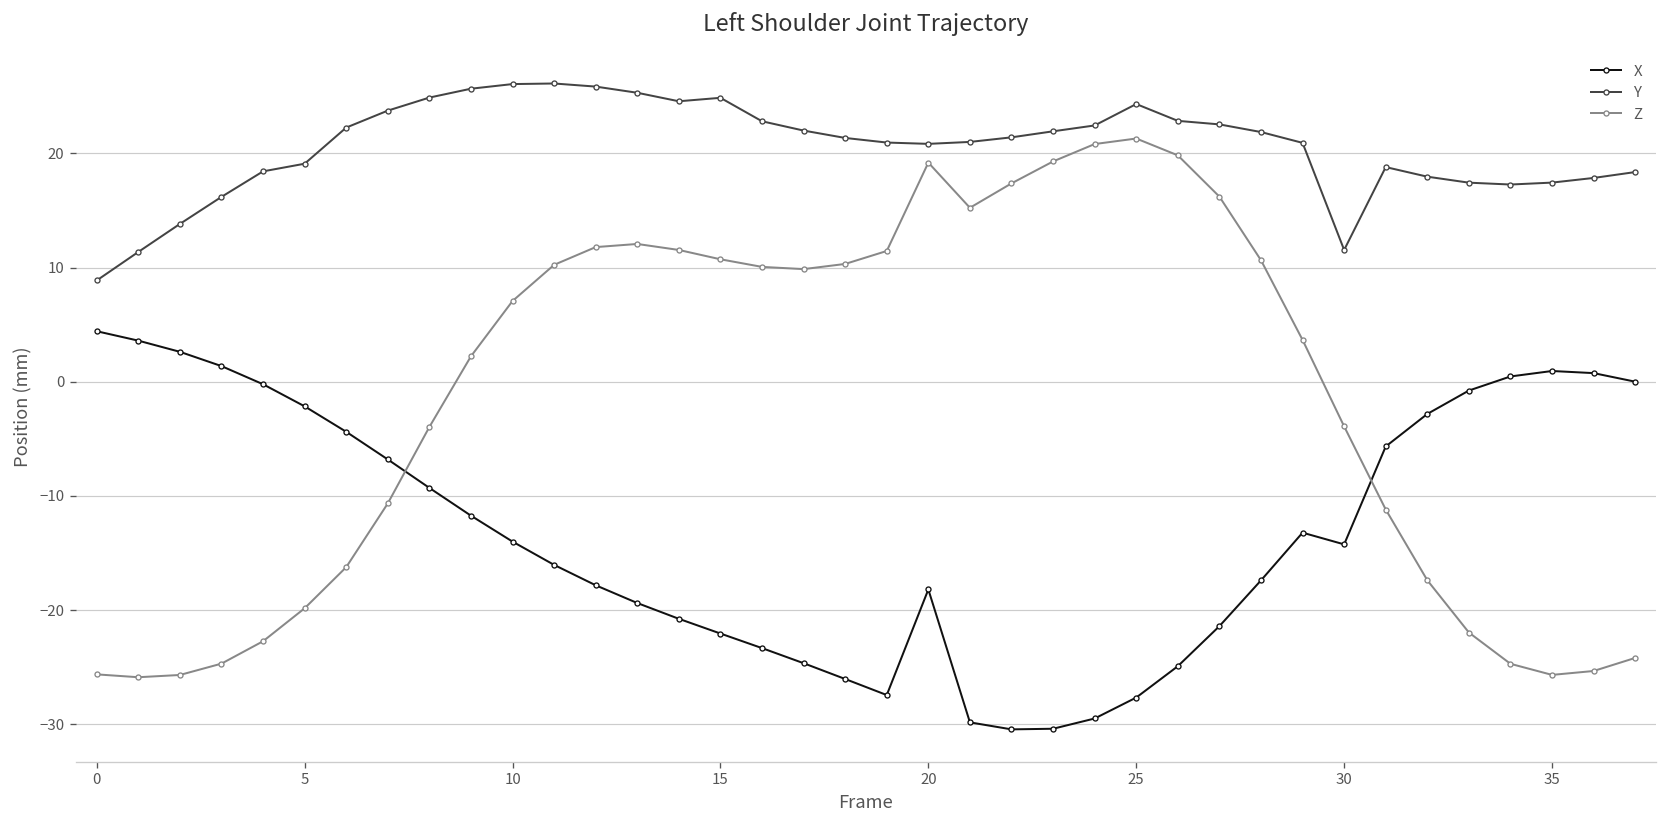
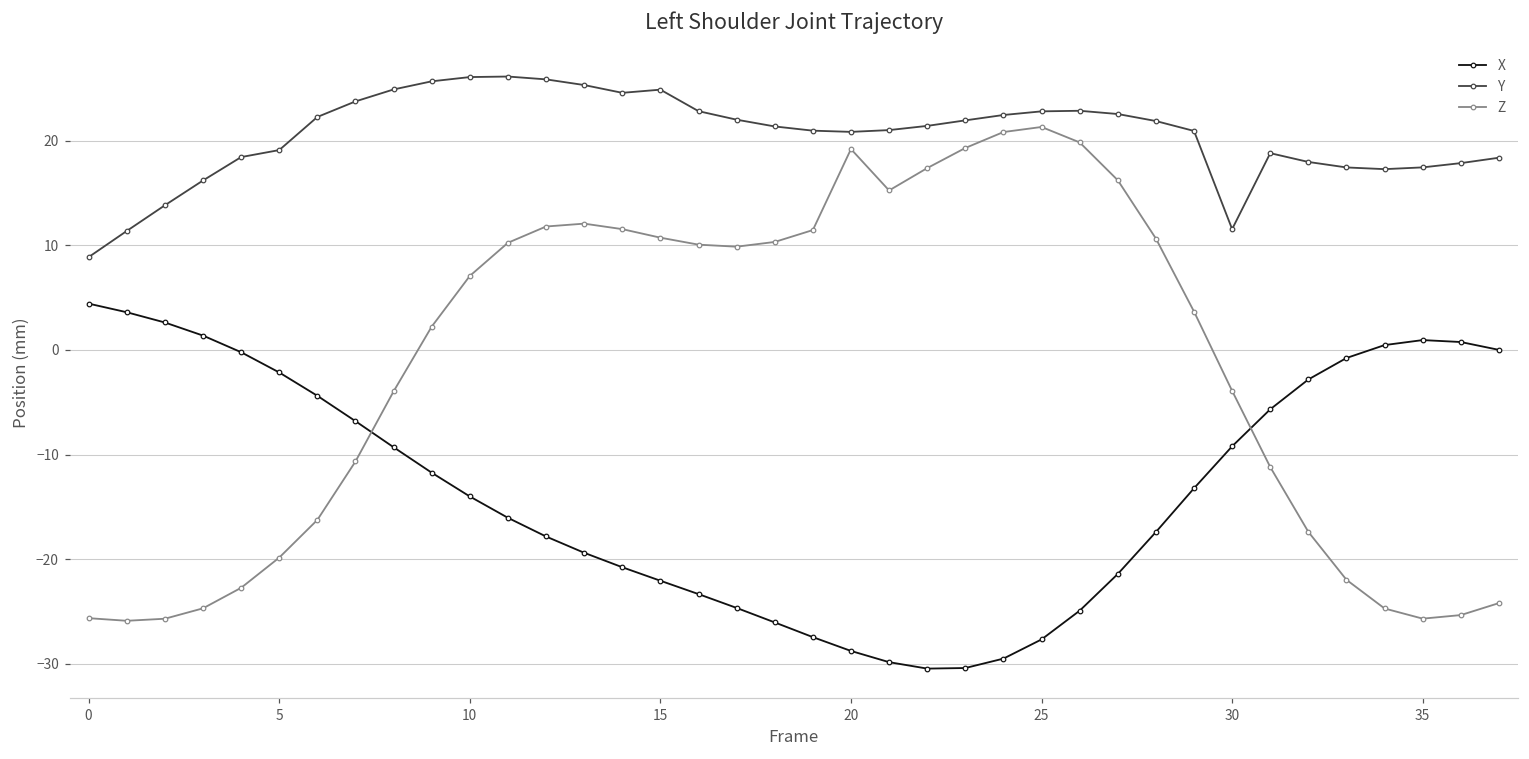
  {
    "X": {
      "0": 4,
      "5": -2,
      "10": -14,
      "15": -22,
-     "20": -18,
+     "20": -29,
      "25": -28,
-     "30": -14,
+     "30": -9,
      "35": 1
    },
    "Y": {
      "0": 9,
      "5": 19,
      "10": 26,
      "15": 25,
      "20": 21,
-     "25": 24,
+     "25": 23,
      "30": 12,
      "35": 17
    },
    "Z": {
      "0": -26,
      "5": -20,
      "10": 7,
      "15": 11,
      "20": 19,
      "25": 21,
      "30": -4,
      "35": -26
    }
  }
